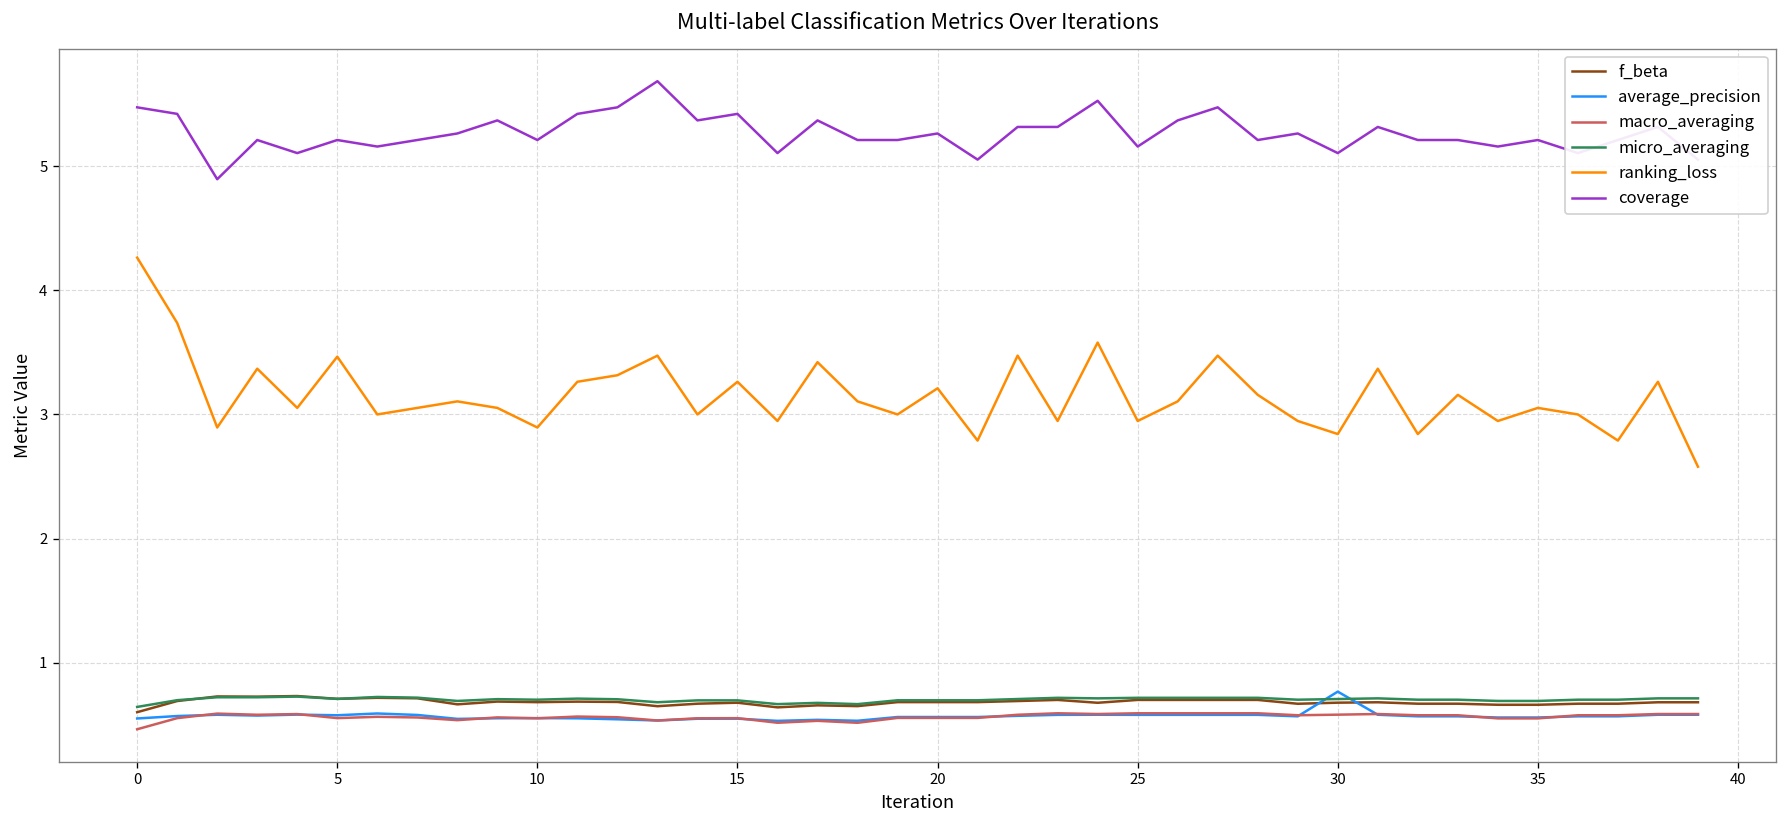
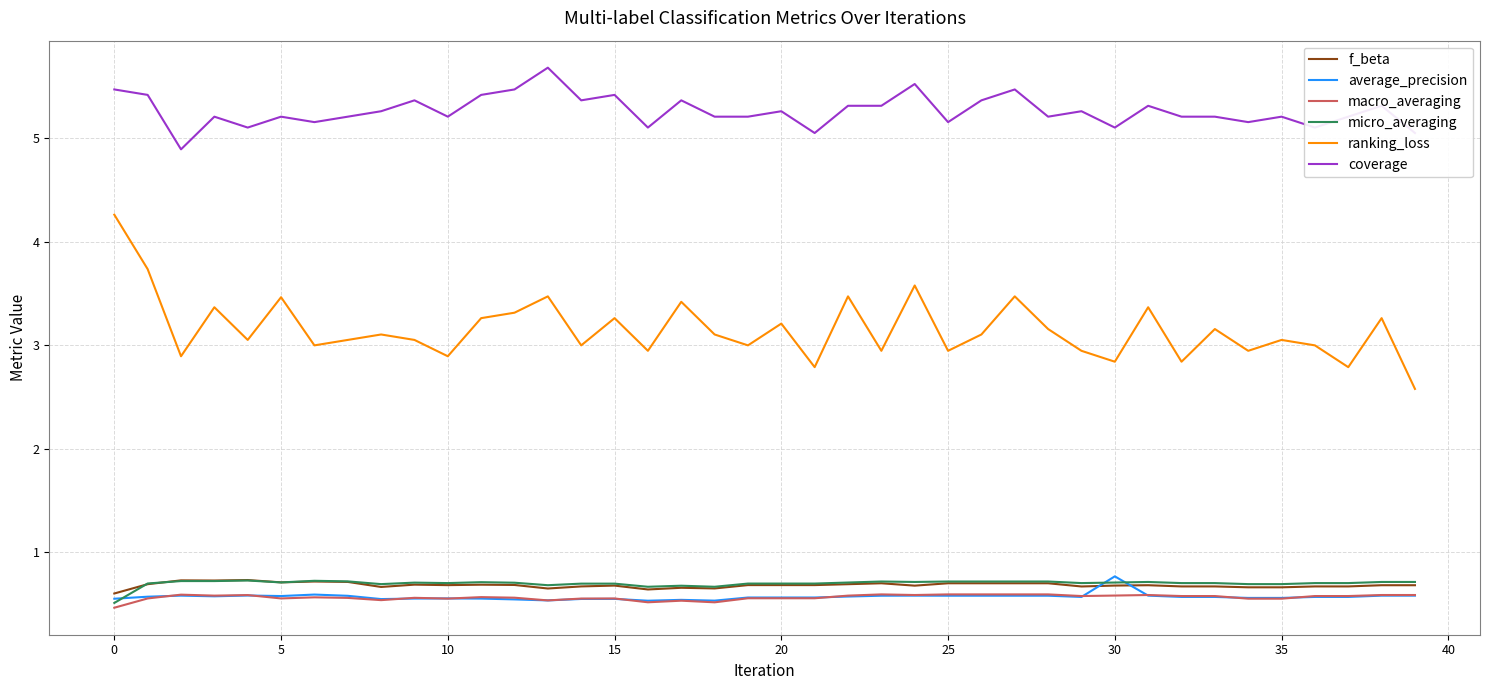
  {
    "f_beta": {
      "0": 0.60,
      "30": 0.68,
      "35": 0.66
    },
    "average_precision": {
      "0": 0.55,
      "30": 0.77
    },
    "macro_averaging": {
      "0": 0.46,
      "30": 0.58
    },
    "micro_averaging": {
-     "0": 0.64,
+     "0": 0.51,
      "30": 0.71,
      "35": 0.69
    },
    "ranking_loss": {
      "0": 4.26,
      "5": 3.47,
      "10": 2.89,
      "15": 3.26,
      "20": 3.21,
      "25": 2.95,
      "30": 2.84,
      "35": 3.05
    },
    "coverage": {
      "0": 5.47,
      "5": 5.21,
      "10": 5.21,
      "15": 5.42,
      "20": 5.26,
      "25": 5.16,
      "30": 5.11,
      "35": 5.21
    }
  }
